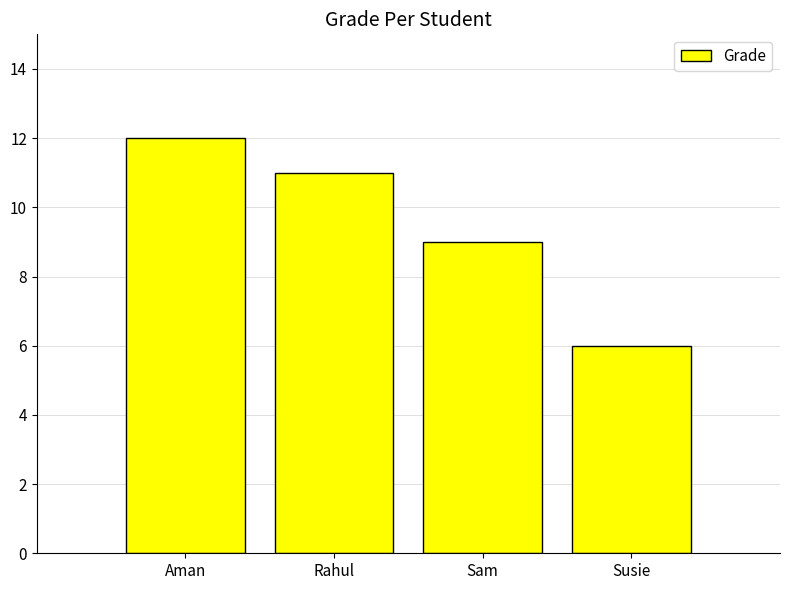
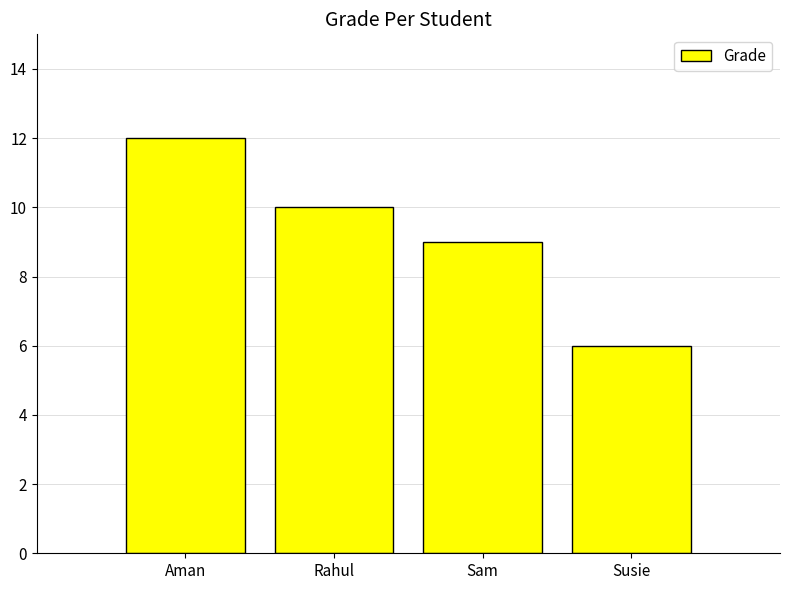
  {
    "Aman": 12,
-   "Rahul": 11,
+   "Rahul": 10,
    "Sam": 9,
    "Susie": 6
  }
